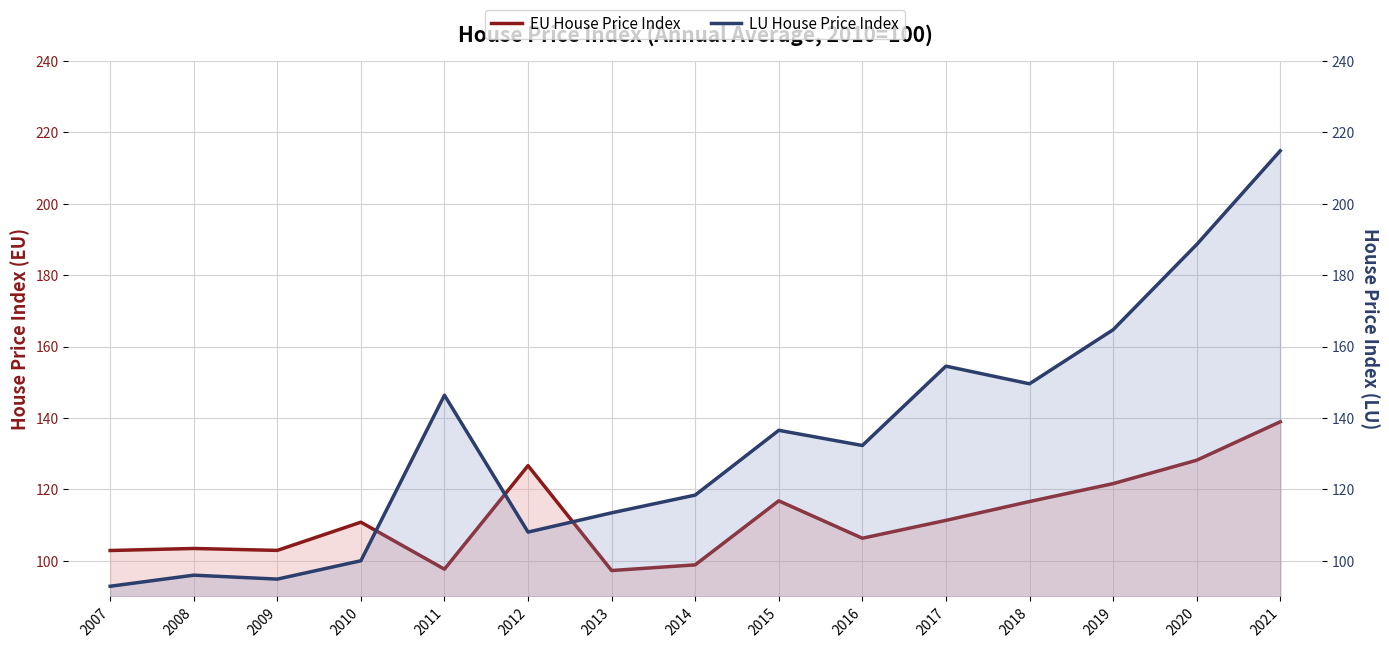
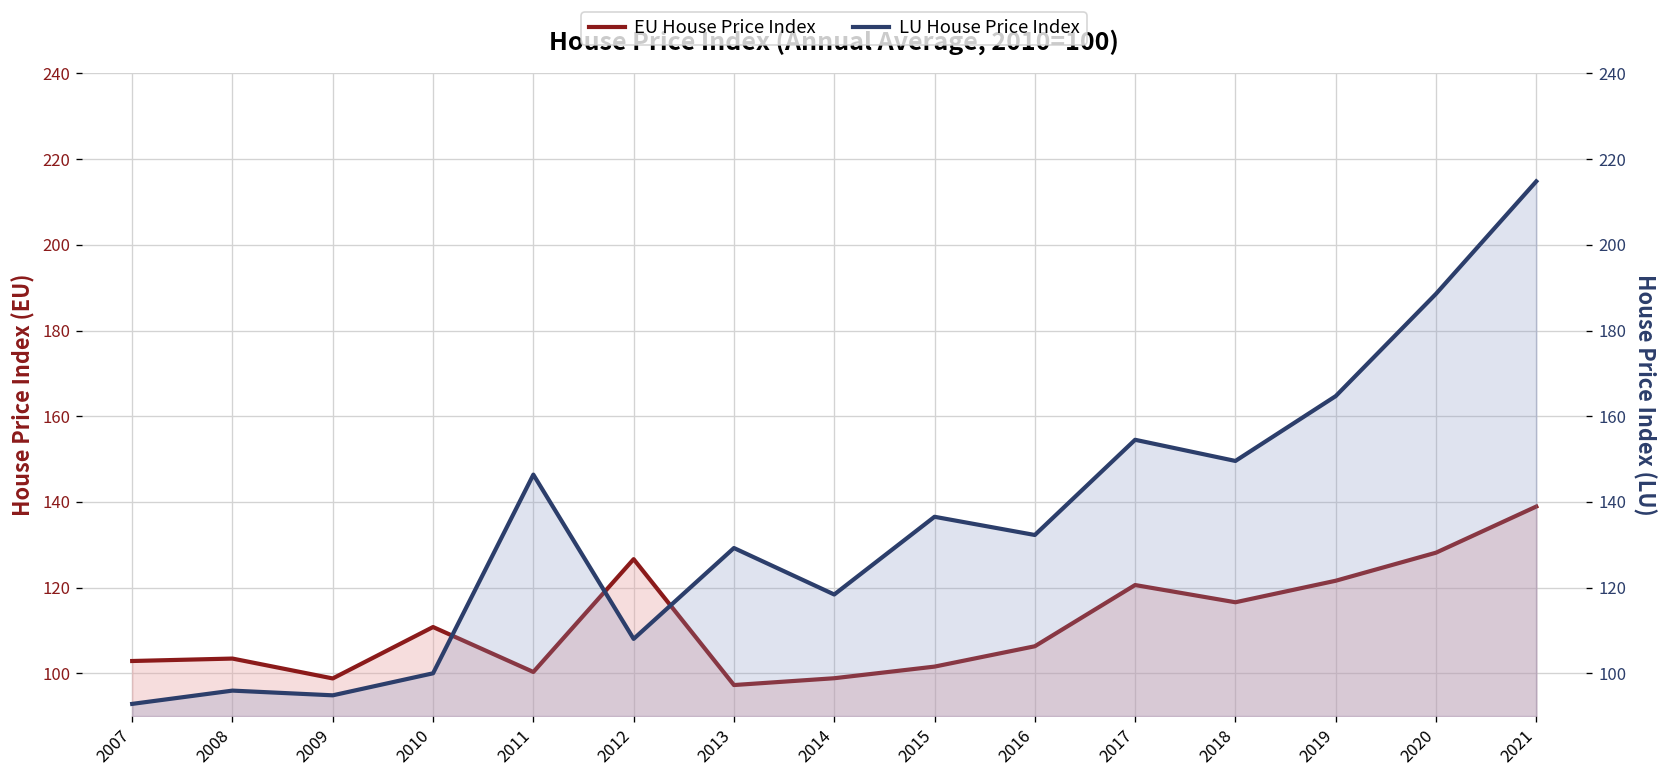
  {
    "EU House Price Index": {
      "2007": 103,
      "2008": 103,
-     "2009": 103,
+     "2009": 99,
      "2010": 111,
-     "2011": 98,
+     "2011": 100,
      "2012": 127,
      "2013": 97,
      "2014": 99,
-     "2015": 117,
+     "2015": 102,
      "2016": 106,
-     "2017": 111,
+     "2017": 121,
      "2018": 117,
      "2019": 122,
      "2020": 128,
      "2021": 139
    },
    "LU House Price Index": {
      "2007": 93,
      "2008": 96,
      "2009": 95,
      "2010": 100,
      "2011": 146,
      "2012": 108,
-     "2013": 113,
+     "2013": 129,
      "2014": 118,
      "2015": 137,
      "2016": 132,
      "2017": 155,
      "2018": 150,
      "2019": 165,
      "2020": 189,
      "2021": 215
    }
  }
